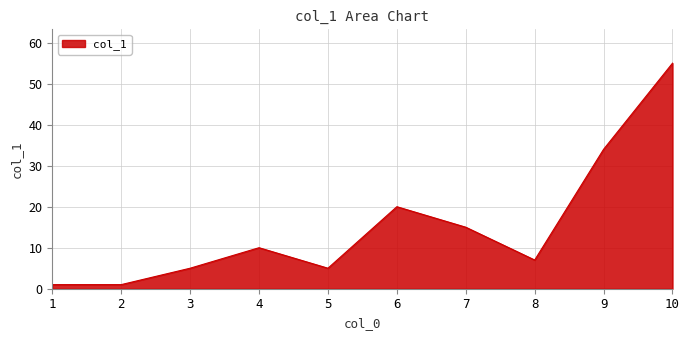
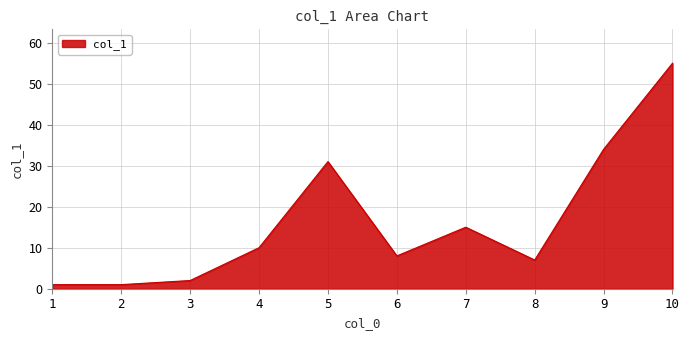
  {
    "1": 1,
    "2": 1,
-   "3": 5,
+   "3": 2,
    "4": 10,
-   "5": 5,
-   "6": 20,
+   "5": 31,
+   "6": 8,
    "7": 15,
    "8": 7,
    "9": 34,
    "10": 55
  }
